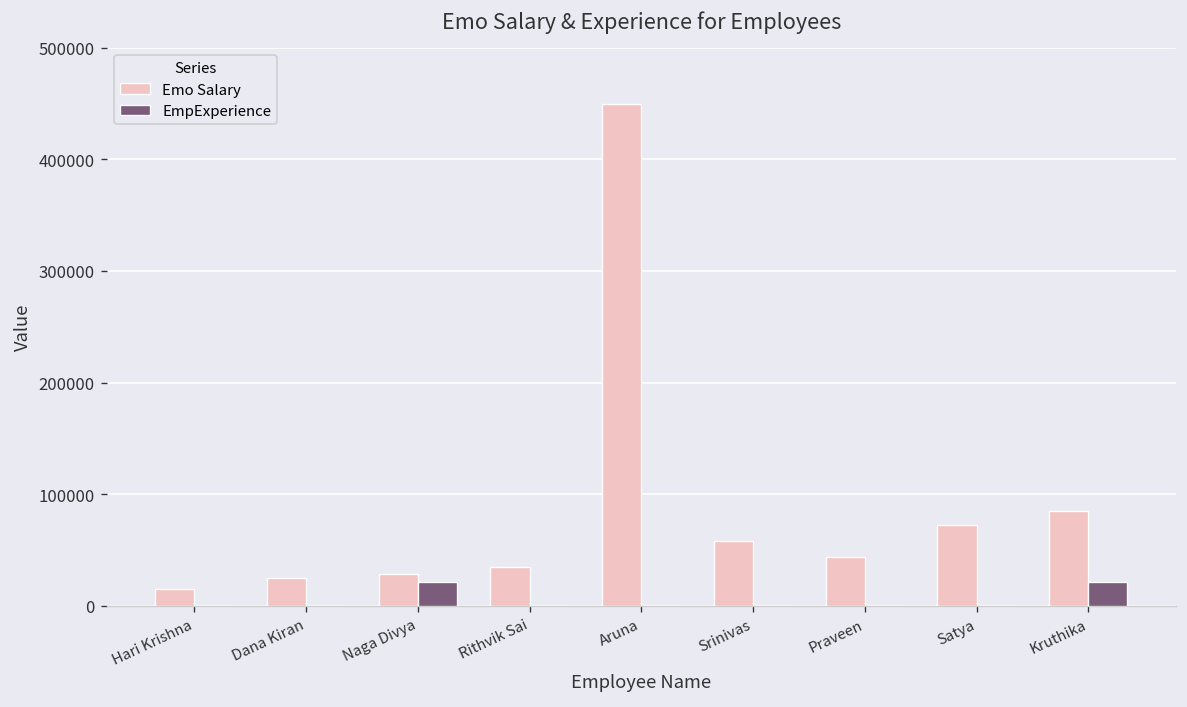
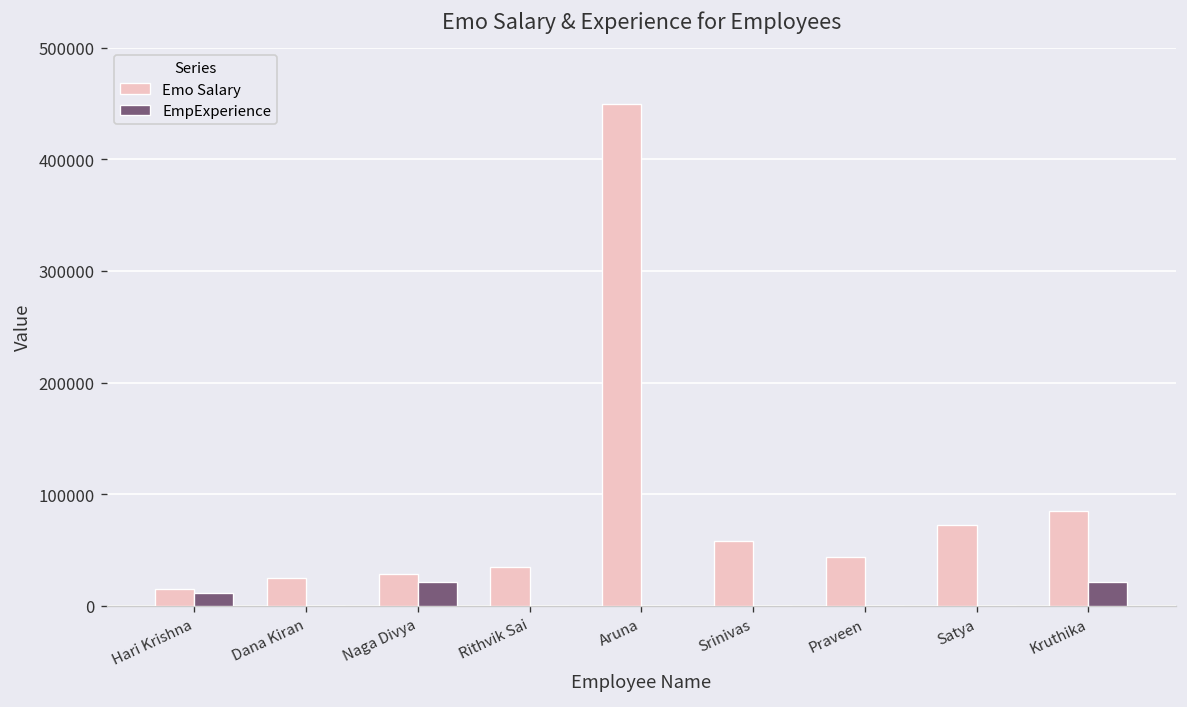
  {
    "Emo Salary": {
      "Hari Krishna": 20000,
      "Dana Kiran": 30000,
      "Naga Divya": 30000,
      "Rithvik Sai": 40000,
      "Aruna": 450000,
      "Srinivas": 60000,
      "Praveen": 40000,
      "Satya": 70000,
      "Kruthika": 90000
    },
    "EmpExperience": {
-     "Hari Krishna": 0,
+     "Hari Krishna": 10000,
      "Naga Divya": 20000,
      "Kruthika": 20000
    }
  }
